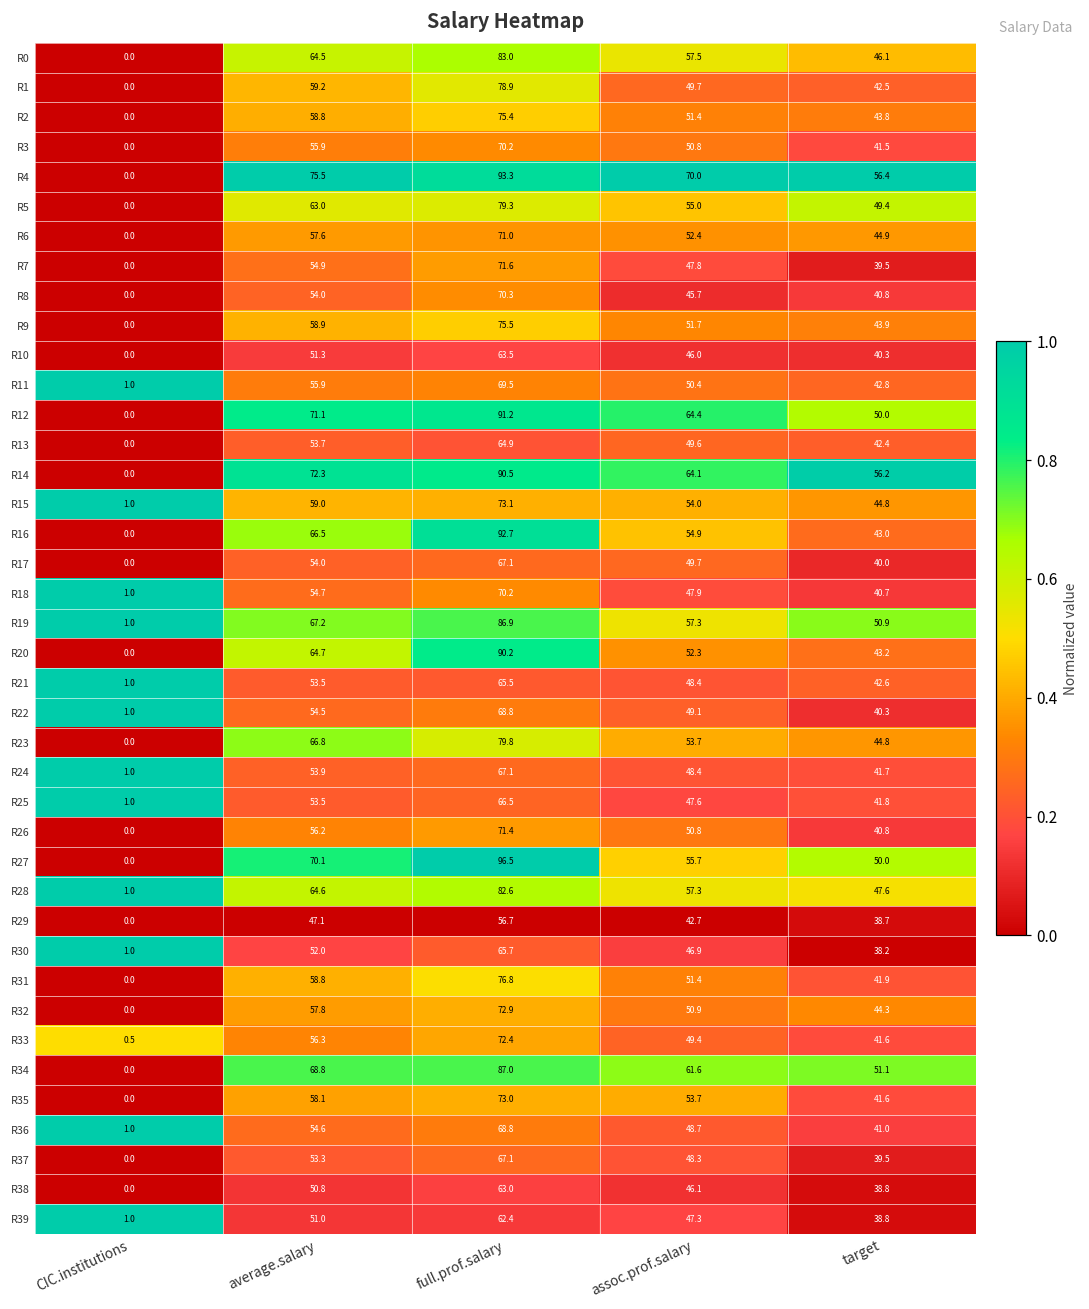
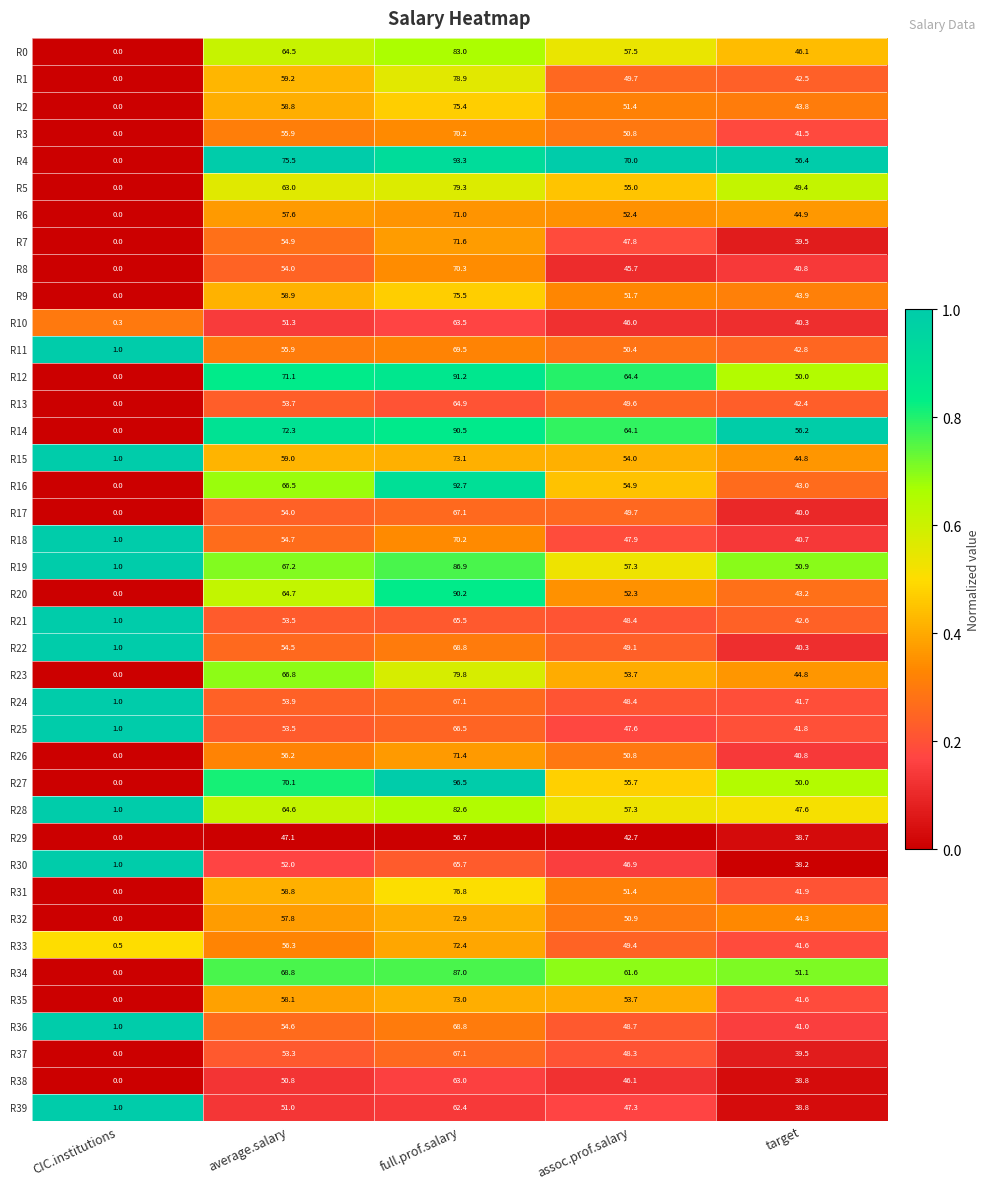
  {
    "R0": {
      "CIC.institutions": 0.0,
      "average.salary": 64.5,
      "full.prof.salary": 83.0,
      "assoc.prof.salary": 57.5,
      "target": 46.1
    },
    "R1": {
      "CIC.institutions": 0.0,
      "average.salary": 59.2,
      "full.prof.salary": 78.9,
      "assoc.prof.salary": 49.7,
      "target": 42.5
    },
    "R2": {
      "CIC.institutions": 0.0,
      "average.salary": 58.8,
      "full.prof.salary": 75.4,
      "assoc.prof.salary": 51.4,
      "target": 43.8
    },
    "R3": {
      "CIC.institutions": 0.0,
      "average.salary": 55.9,
      "full.prof.salary": 70.2,
      "assoc.prof.salary": 50.8,
      "target": 41.5
    },
    "R4": {
      "CIC.institutions": 0.0,
      "average.salary": 75.5,
      "full.prof.salary": 93.3,
      "assoc.prof.salary": 70.0,
      "target": 56.4
    },
    "R5": {
      "CIC.institutions": 0.0,
      "average.salary": 63.0,
      "full.prof.salary": 79.3,
      "assoc.prof.salary": 55.0,
      "target": 49.4
    },
    "R6": {
      "CIC.institutions": 0.0,
      "average.salary": 57.6,
      "full.prof.salary": 71.0,
      "assoc.prof.salary": 52.4,
      "target": 44.9
    },
    "R7": {
      "CIC.institutions": 0.0,
      "average.salary": 54.9,
      "full.prof.salary": 71.6,
      "assoc.prof.salary": 47.8,
      "target": 39.5
    },
    "R8": {
      "CIC.institutions": 0.0,
      "average.salary": 54.0,
      "full.prof.salary": 70.3,
      "assoc.prof.salary": 45.7,
      "target": 40.8
    },
    "R9": {
      "CIC.institutions": 0.0,
      "average.salary": 58.9,
      "full.prof.salary": 75.5,
      "assoc.prof.salary": 51.7,
      "target": 43.9
    },
    "R10": {
-     "CIC.institutions": 0.0,
+     "CIC.institutions": 0.3,
      "average.salary": 51.3,
      "full.prof.salary": 63.5,
      "assoc.prof.salary": 46.0,
      "target": 40.3
    },
    "R11": {
      "CIC.institutions": 1.0,
      "average.salary": 55.9,
      "full.prof.salary": 69.5,
      "assoc.prof.salary": 50.4,
      "target": 42.8
    },
    "R12": {
      "CIC.institutions": 0.0,
      "average.salary": 71.1,
      "full.prof.salary": 91.2,
      "assoc.prof.salary": 64.4,
      "target": 50.0
    },
    "R13": {
      "CIC.institutions": 0.0,
      "average.salary": 53.7,
      "full.prof.salary": 64.9,
      "assoc.prof.salary": 49.6,
      "target": 42.4
    },
    "R14": {
      "CIC.institutions": 0.0,
      "average.salary": 72.3,
      "full.prof.salary": 90.5,
      "assoc.prof.salary": 64.1,
      "target": 56.2
    },
    "R15": {
      "CIC.institutions": 1.0,
      "average.salary": 59.0,
      "full.prof.salary": 73.1,
      "assoc.prof.salary": 54.0,
      "target": 44.8
    },
    "R16": {
      "CIC.institutions": 0.0,
      "average.salary": 66.5,
      "full.prof.salary": 92.7,
      "assoc.prof.salary": 54.9,
      "target": 43.0
    },
    "R17": {
      "CIC.institutions": 0.0,
      "average.salary": 54.0,
      "full.prof.salary": 67.1,
      "assoc.prof.salary": 49.7,
      "target": 40.0
    },
    "R18": {
      "CIC.institutions": 1.0,
      "average.salary": 54.7,
      "full.prof.salary": 70.2,
      "assoc.prof.salary": 47.9,
      "target": 40.7
    },
    "R19": {
      "CIC.institutions": 1.0,
      "average.salary": 67.2,
      "full.prof.salary": 86.9,
      "assoc.prof.salary": 57.3,
      "target": 50.9
    },
    "R20": {
      "CIC.institutions": 0.0,
      "average.salary": 64.7,
      "full.prof.salary": 90.2,
      "assoc.prof.salary": 52.3,
      "target": 43.2
    },
    "R21": {
      "CIC.institutions": 1.0,
      "average.salary": 53.5,
      "full.prof.salary": 65.5,
      "assoc.prof.salary": 48.4,
      "target": 42.6
    },
    "R22": {
      "CIC.institutions": 1.0,
      "average.salary": 54.5,
      "full.prof.salary": 68.8,
      "assoc.prof.salary": 49.1,
      "target": 40.3
    },
    "R23": {
      "CIC.institutions": 0.0,
      "average.salary": 66.8,
      "full.prof.salary": 79.8,
      "assoc.prof.salary": 53.7,
      "target": 44.8
    },
    "R24": {
      "CIC.institutions": 1.0,
      "average.salary": 53.9,
      "full.prof.salary": 67.1,
      "assoc.prof.salary": 48.4,
      "target": 41.7
    },
    "R25": {
      "CIC.institutions": 1.0,
      "average.salary": 53.5,
      "full.prof.salary": 66.5,
      "assoc.prof.salary": 47.6,
      "target": 41.8
    },
    "R26": {
      "CIC.institutions": 0.0,
      "average.salary": 56.2,
      "full.prof.salary": 71.4,
      "assoc.prof.salary": 50.8,
      "target": 40.8
    },
    "R27": {
      "CIC.institutions": 0.0,
      "average.salary": 70.1,
      "full.prof.salary": 96.5,
      "assoc.prof.salary": 55.7,
      "target": 50.0
    },
    "R28": {
      "CIC.institutions": 1.0,
      "average.salary": 64.6,
      "full.prof.salary": 82.6,
      "assoc.prof.salary": 57.3,
      "target": 47.6
    },
    "R29": {
      "CIC.institutions": 0.0,
      "average.salary": 47.1,
      "full.prof.salary": 56.7,
      "assoc.prof.salary": 42.7,
      "target": 38.7
    },
    "R30": {
      "CIC.institutions": 1.0,
      "average.salary": 52.0,
      "full.prof.salary": 65.7,
      "assoc.prof.salary": 46.9,
      "target": 38.2
    },
    "R31": {
      "CIC.institutions": 0.0,
      "average.salary": 58.8,
      "full.prof.salary": 76.8,
      "assoc.prof.salary": 51.4,
      "target": 41.9
    },
    "R32": {
      "CIC.institutions": 0.0,
      "average.salary": 57.8,
      "full.prof.salary": 72.9,
      "assoc.prof.salary": 50.9,
      "target": 44.3
    },
    "R33": {
      "CIC.institutions": 0.5,
      "average.salary": 56.3,
      "full.prof.salary": 72.4,
      "assoc.prof.salary": 49.4,
      "target": 41.6
    },
    "R34": {
      "CIC.institutions": 0.0,
      "average.salary": 68.8,
      "full.prof.salary": 87.0,
      "assoc.prof.salary": 61.6,
      "target": 51.1
    },
    "R35": {
      "CIC.institutions": 0.0,
      "average.salary": 58.1,
      "full.prof.salary": 73.0,
      "assoc.prof.salary": 53.7,
      "target": 41.6
    },
    "R36": {
      "CIC.institutions": 1.0,
      "average.salary": 54.6,
      "full.prof.salary": 68.8,
      "assoc.prof.salary": 48.7,
      "target": 41.0
    },
    "R37": {
      "CIC.institutions": 0.0,
      "average.salary": 53.3,
      "full.prof.salary": 67.1,
      "assoc.prof.salary": 48.3,
      "target": 39.5
    },
    "R38": {
      "CIC.institutions": 0.0,
      "average.salary": 50.8,
      "full.prof.salary": 63.0,
      "assoc.prof.salary": 46.1,
      "target": 38.8
    },
    "R39": {
      "CIC.institutions": 1.0,
      "average.salary": 51.0,
      "full.prof.salary": 62.4,
      "assoc.prof.salary": 47.3,
      "target": 38.8
    }
  }
